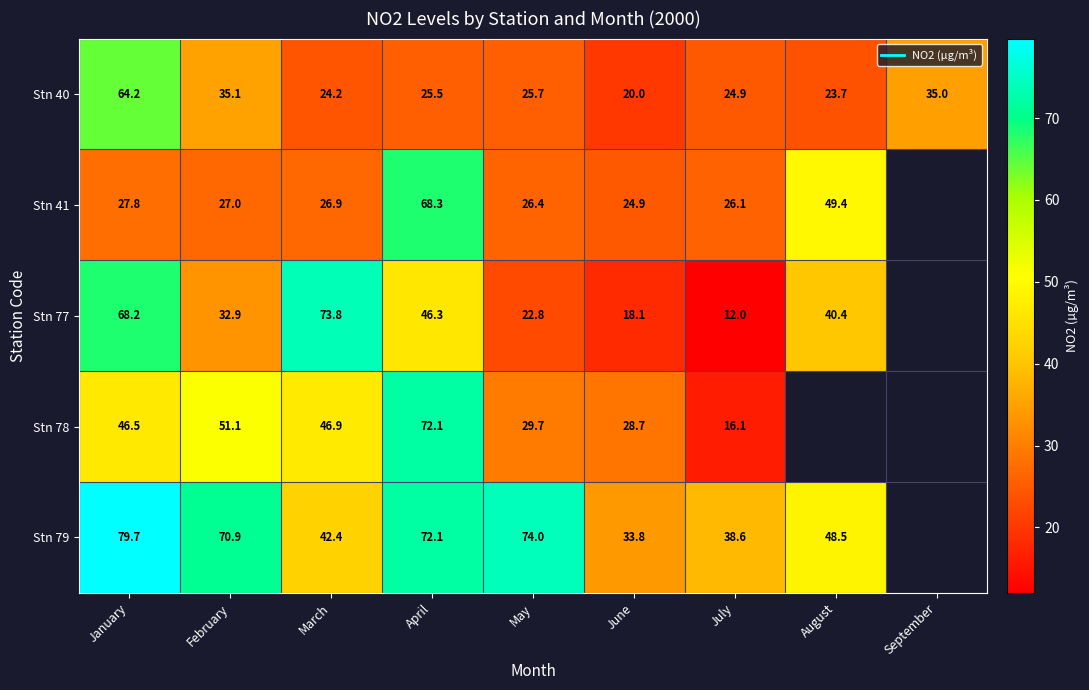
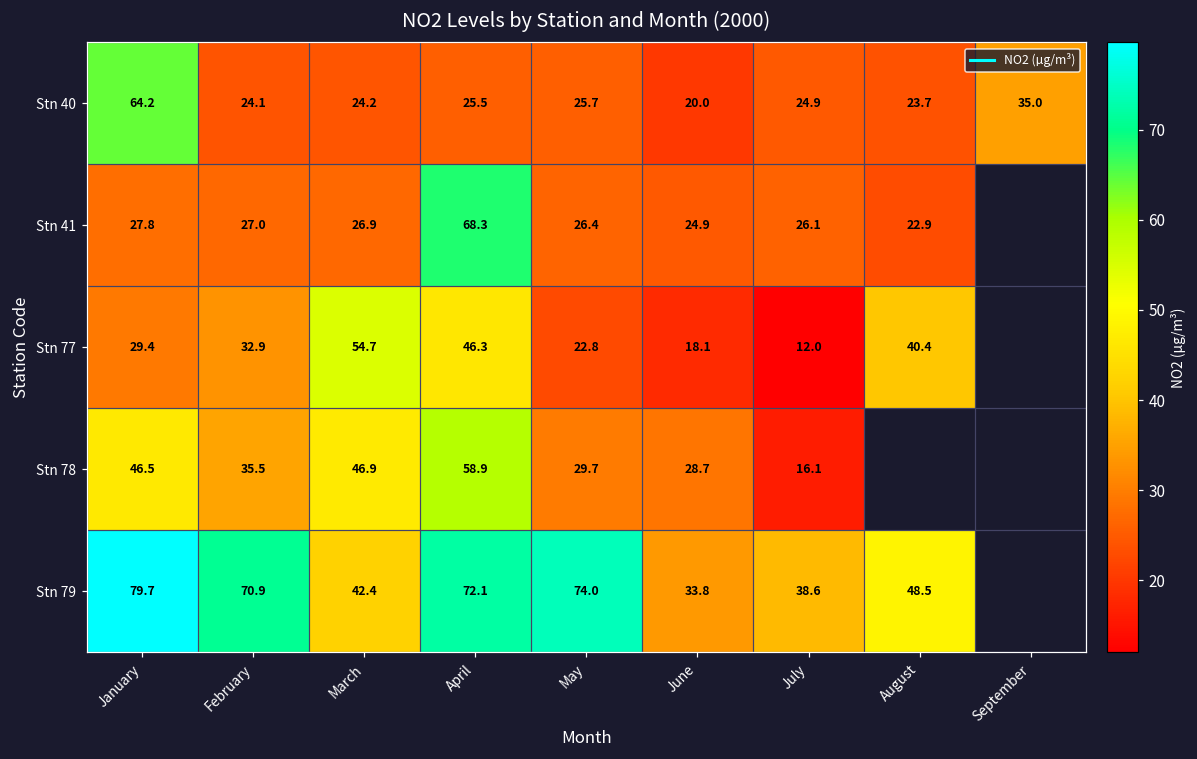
  {
    "Stn 40": {
      "January": 64.2,
-     "February": 35.1,
+     "February": 24.1,
      "March": 24.2,
      "April": 25.5,
      "May": 25.7,
      "June": 20.0,
      "July": 24.9,
      "August": 23.7,
      "September": 35.0
    },
    "Stn 41": {
      "January": 27.8,
      "February": 27.0,
      "March": 26.9,
      "April": 68.3,
      "May": 26.4,
      "June": 24.9,
      "July": 26.1,
-     "August": 49.4
+     "August": 22.9
    },
    "Stn 77": {
-     "January": 68.2,
+     "January": 29.4,
      "February": 32.9,
-     "March": 73.8,
+     "March": 54.7,
      "April": 46.3,
      "May": 22.8,
      "June": 18.1,
      "July": 12.0,
      "August": 40.4
    },
    "Stn 78": {
      "January": 46.5,
-     "February": 51.1,
+     "February": 35.5,
      "March": 46.9,
-     "April": 72.1,
+     "April": 58.9,
      "May": 29.7,
      "June": 28.7,
      "July": 16.1
    },
    "Stn 79": {
      "January": 79.7,
      "February": 70.9,
      "March": 42.4,
      "April": 72.1,
      "May": 74.0,
      "June": 33.8,
      "July": 38.6,
      "August": 48.5
    }
  }
